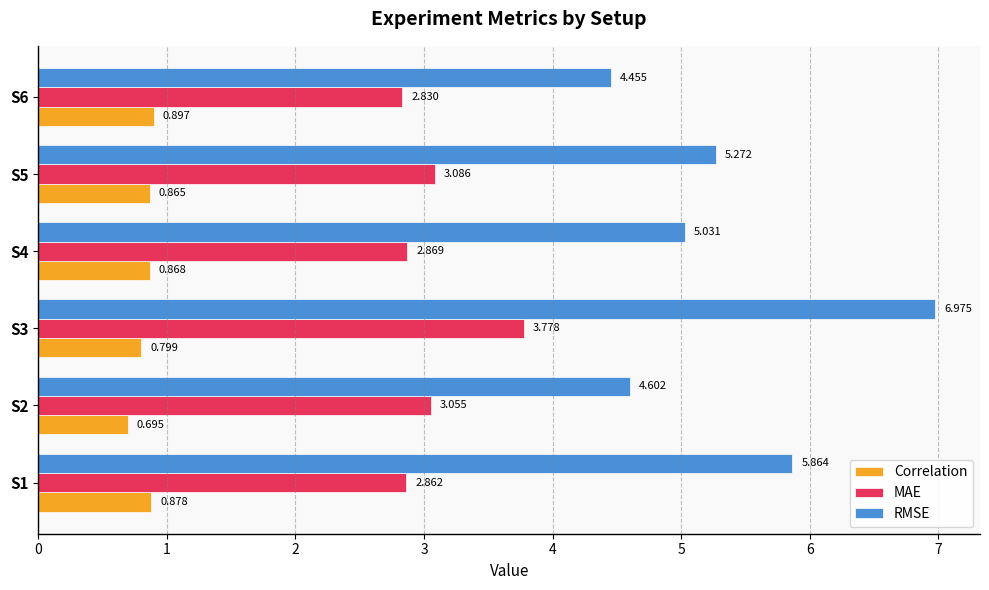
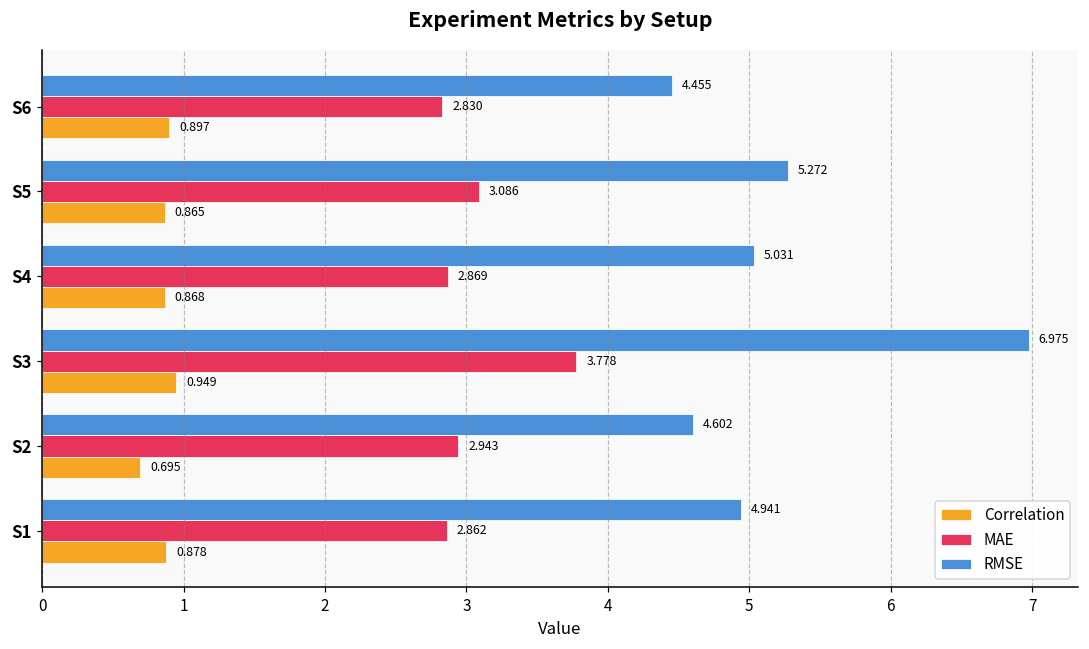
  {
    "Correlation": {
      "S6": 0.897,
      "S5": 0.865,
      "S4": 0.868,
-     "S3": 0.799,
+     "S3": 0.949,
      "S2": 0.695,
      "S1": 0.878
    },
    "MAE": {
      "S6": 2.830,
      "S5": 3.086,
      "S4": 2.869,
      "S3": 3.778,
-     "S2": 3.055,
+     "S2": 2.943,
      "S1": 2.862
    },
    "RMSE": {
      "S6": 4.455,
      "S5": 5.272,
      "S4": 5.031,
      "S3": 6.975,
      "S2": 4.602,
-     "S1": 5.864
+     "S1": 4.941
    }
  }
